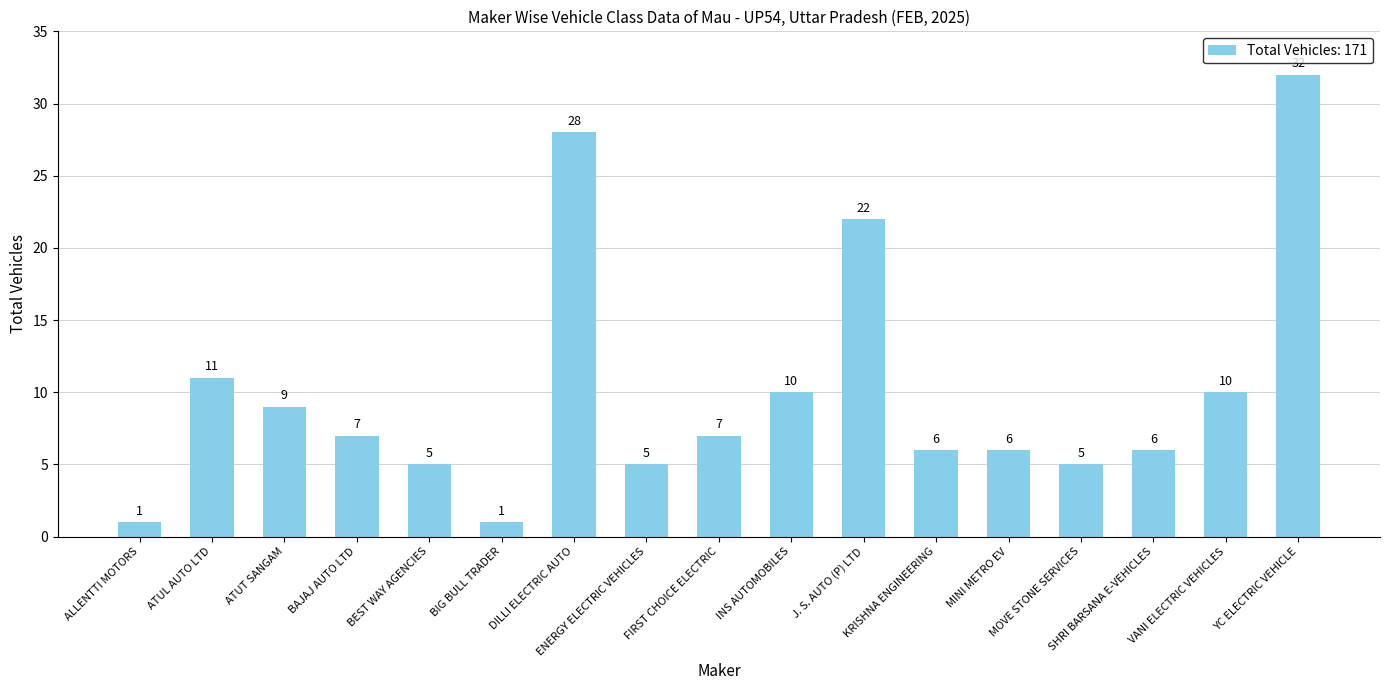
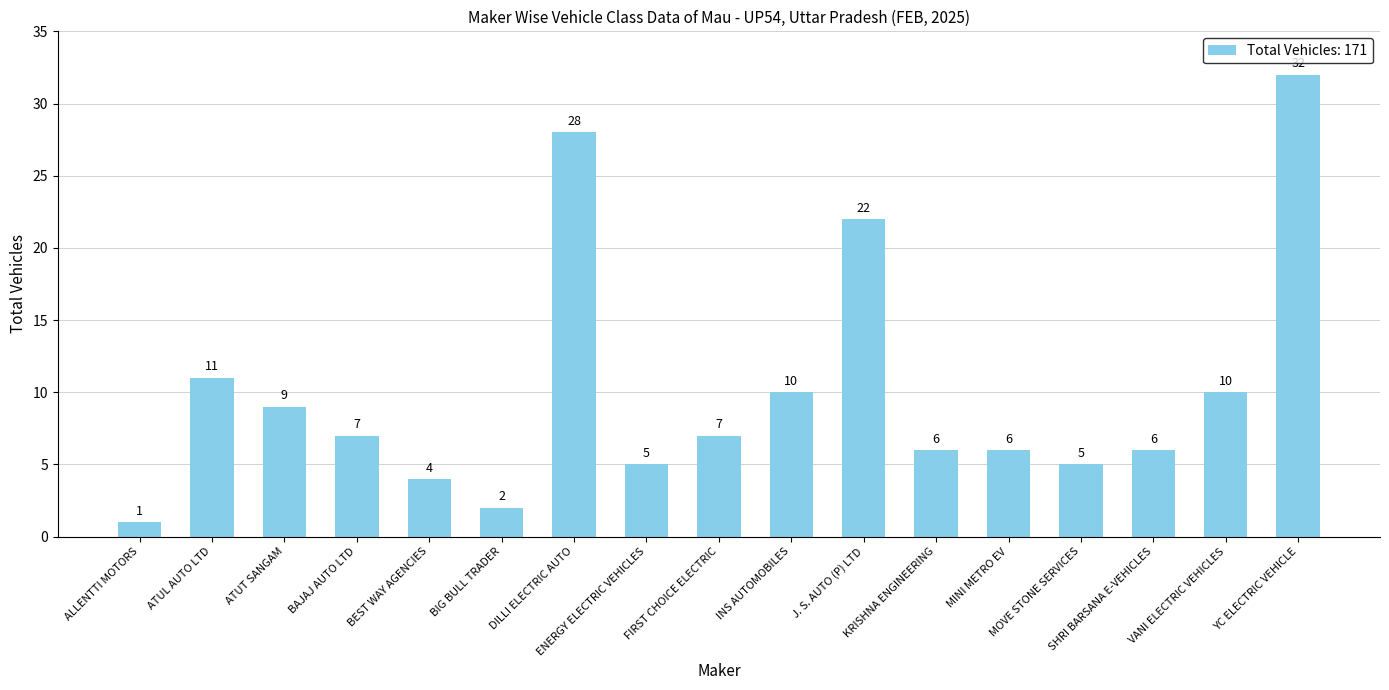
  {
    "ALLENTTI MOTORS": 1,
    "ATUL AUTO LTD": 11,
    "ATUT SANGAM": 9,
    "BAJAJ AUTO LTD": 7,
-   "BEST WAY AGENCIES": 5,
-   "BIG BULL TRADER": 1,
+   "BEST WAY AGENCIES": 4,
+   "BIG BULL TRADER": 2,
    "DILLI ELECTRIC AUTO": 28,
    "ENERGY ELECTRIC VEHICLES": 5,
    "FIRST CHOICE ELECTRIC": 7,
    "INS AUTOMOBILES": 10,
    "J. S. AUTO (P) LTD": 22,
    "KRISHNA ENGINEERING": 6,
    "MINI METRO EV": 6,
    "MOVE STONE SERVICES": 5,
    "SHRI BARSANA E-VEHICLES": 6,
    "VANI ELECTRIC VEHICLES": 10
  }
